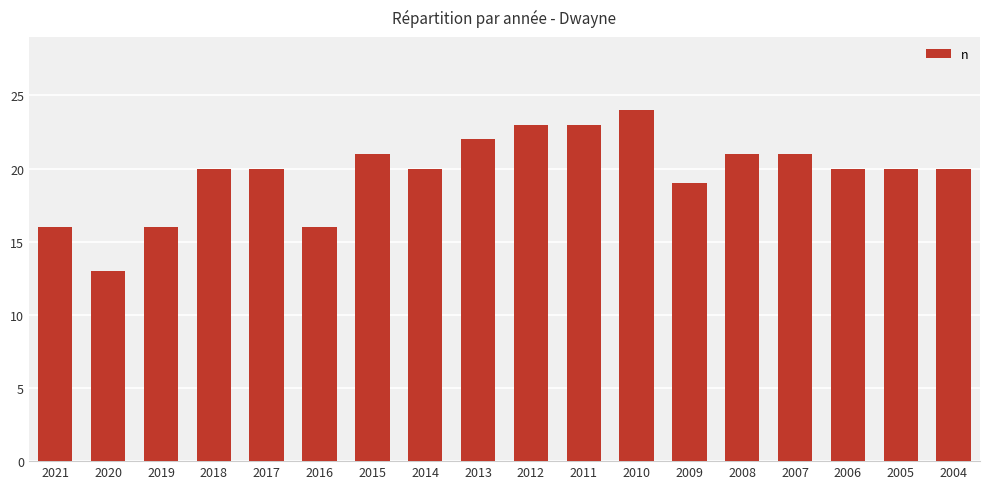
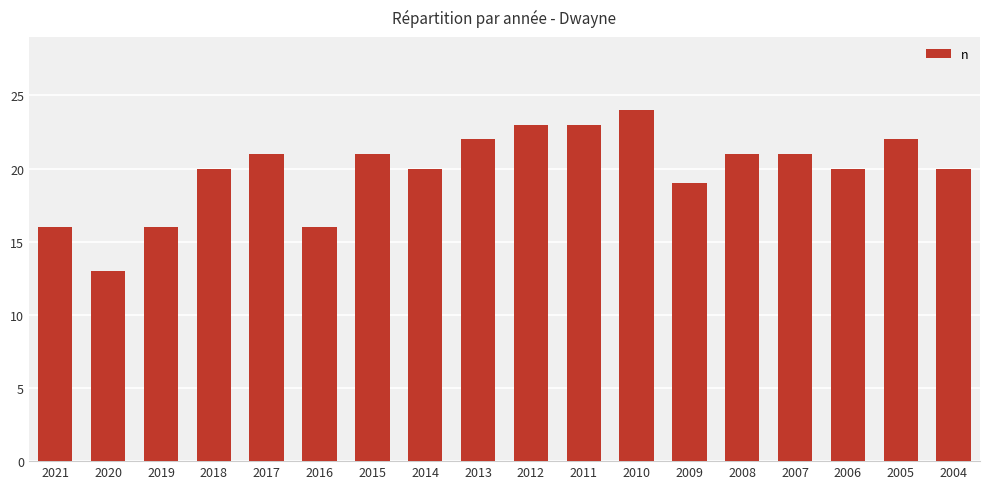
  {
    "2021": 16,
    "2020": 13,
    "2019": 16,
    "2018": 20,
-   "2017": 20,
+   "2017": 21,
    "2016": 16,
    "2015": 21,
    "2014": 20,
    "2013": 22,
    "2012": 23,
    "2011": 23,
    "2010": 24,
    "2009": 19,
    "2008": 21,
    "2007": 21,
    "2006": 20,
-   "2005": 20,
+   "2005": 22,
    "2004": 20
  }
